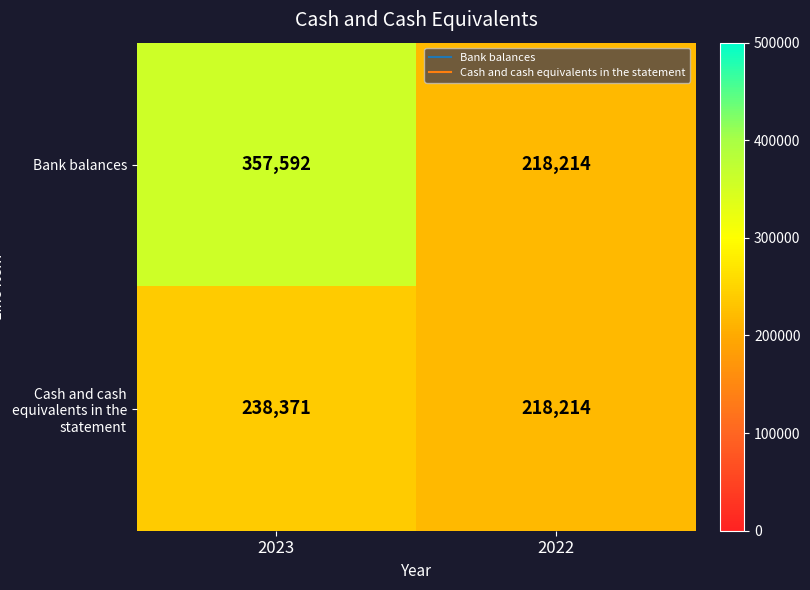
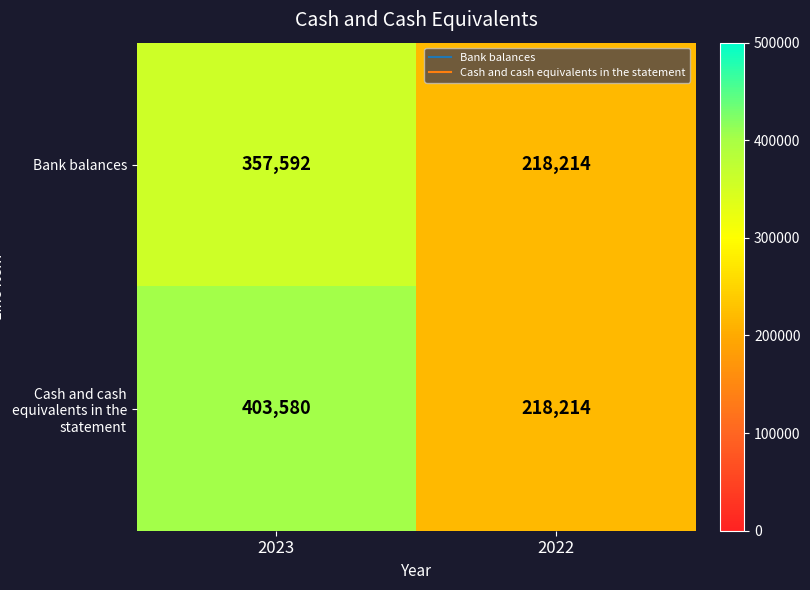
  {
    "Bank balances": {
      "2023": "357,592",
      "2022": "218,214"
    },
    "Cash and cash equivalents in the statement": {
-     "2023": "238,371",
+     "2023": "403,580",
      "2022": "218,214"
    }
  }
